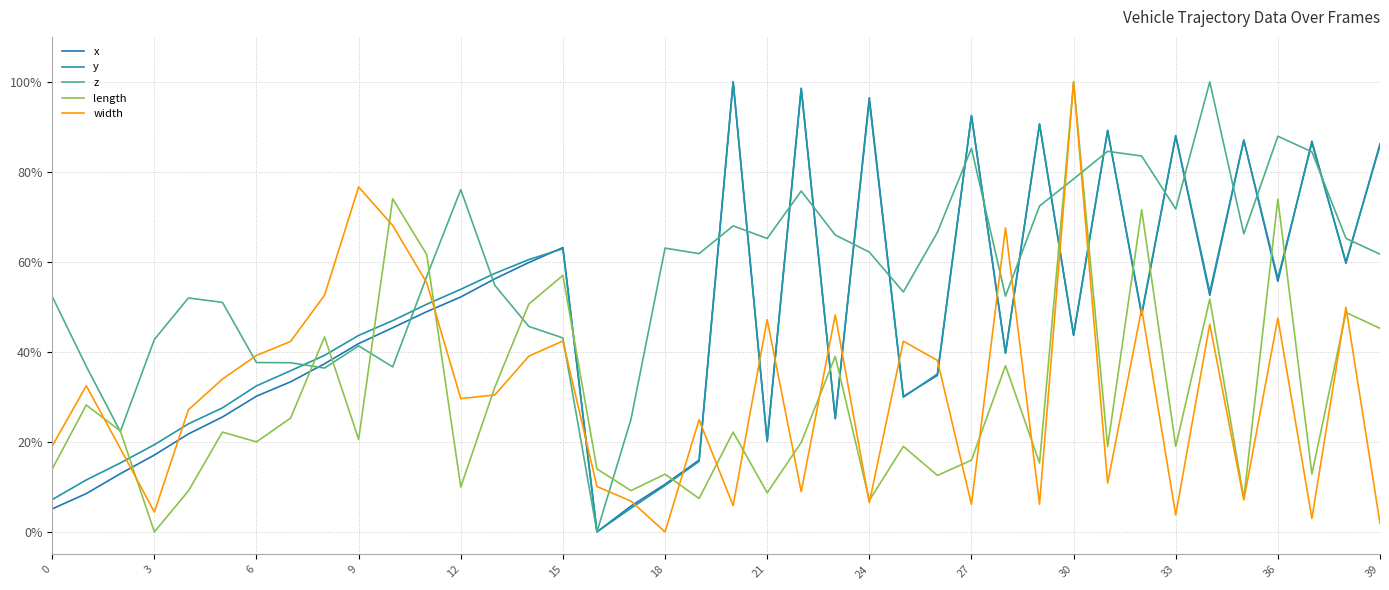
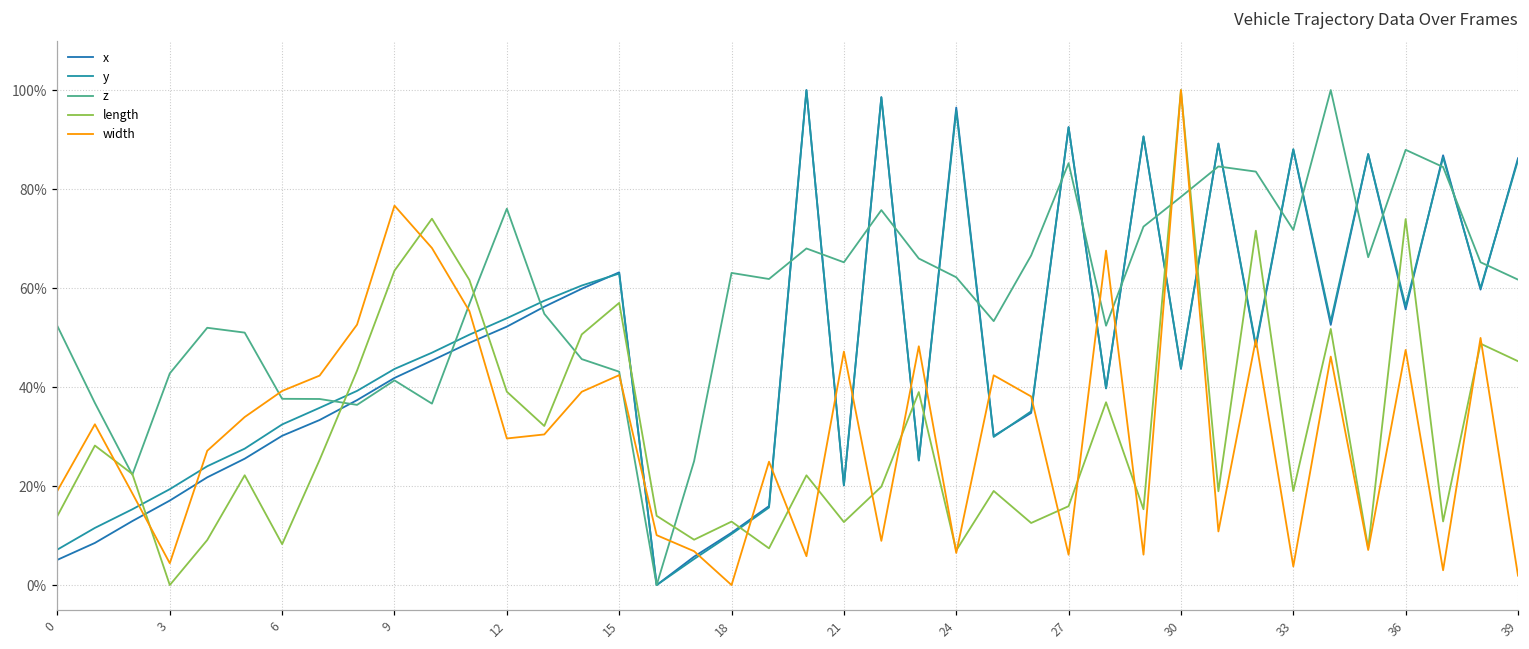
  {
    "length": {
      "0": "14%",
      "3": "0%",
-     "6": "20%",
-     "9": "21%",
-     "12": "10%",
+     "6": "8%",
+     "9": "64%",
+     "12": "39%",
      "15": "57%",
      "18": "13%",
-     "21": "9%",
+     "21": "13%",
      "27": "16%",
      "33": "19%",
      "36": "74%",
      "39": "45%"
    },
    "width": {
      "0": "19%",
      "3": "4%",
      "6": "39%",
      "9": "77%",
      "12": "30%",
      "15": "42%",
      "18": "0%",
      "21": "47%",
      "27": "6%",
      "33": "4%",
      "36": "48%",
      "39": "2%"
    }
  }
